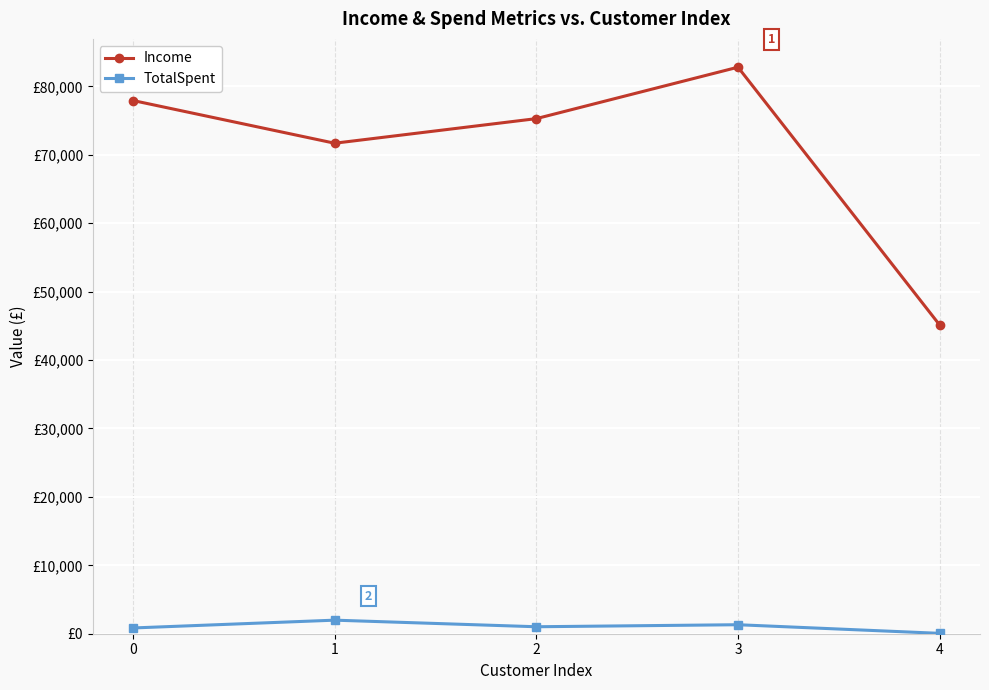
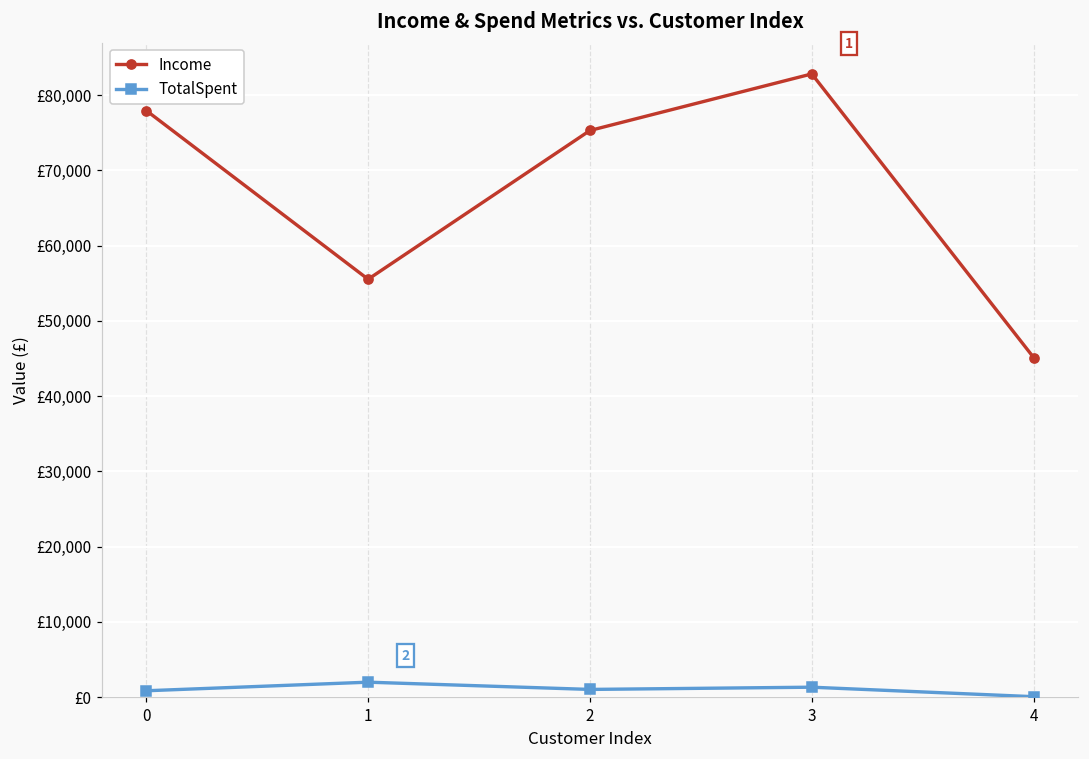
  {
    "Income": {
      "0": "£78,000",
-     "1": "£72,000",
+     "1": "£56,000",
      "2": "£75,000",
      "3": "£83,000",
      "4": "£45,000"
    },
    "TotalSpent": {
      "0": "£1,000",
      "1": "£2,000",
      "2": "£1,000",
      "3": "£1,000",
      "4": "£0"
    }
  }
